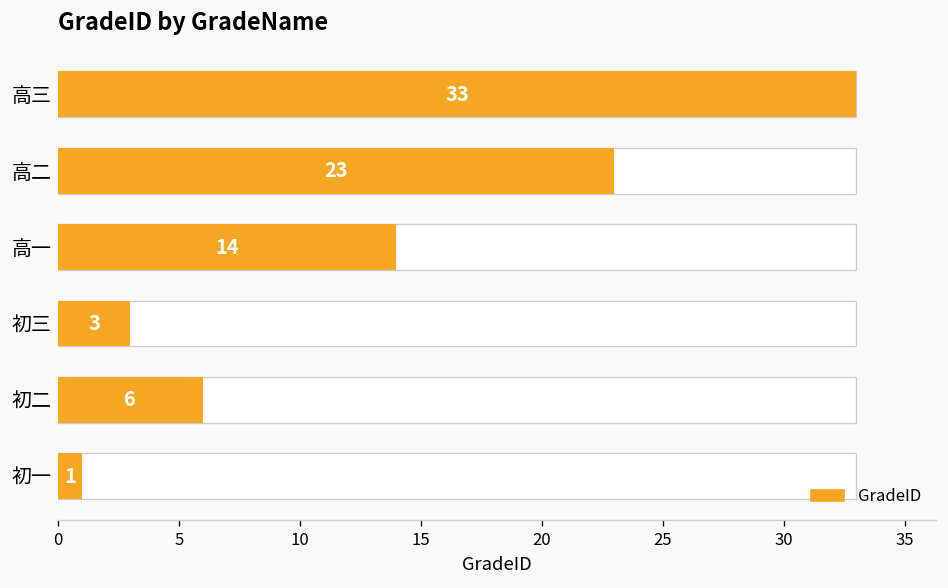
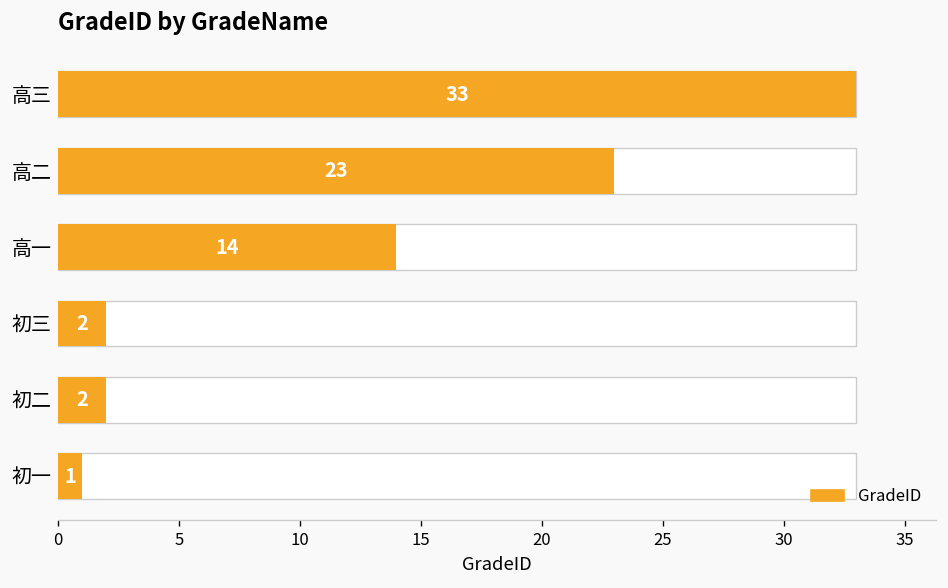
  {
    "GradeID": {
      "高三": 33,
-     "初三": 3,
-     "初二": 6
+     "初三": 2,
+     "初二": 2
    }
  }
